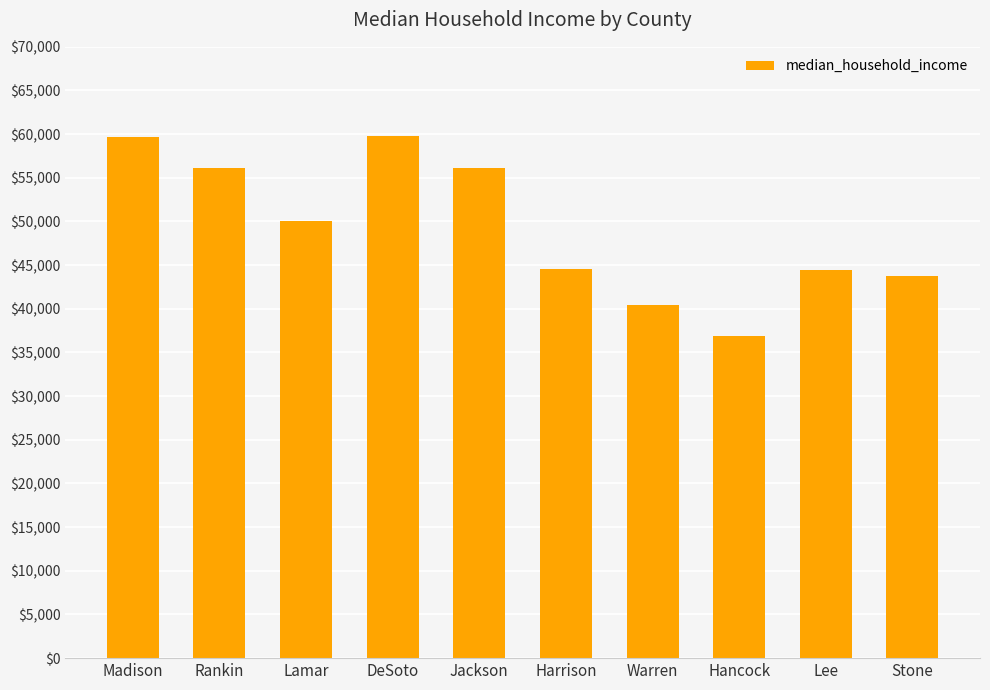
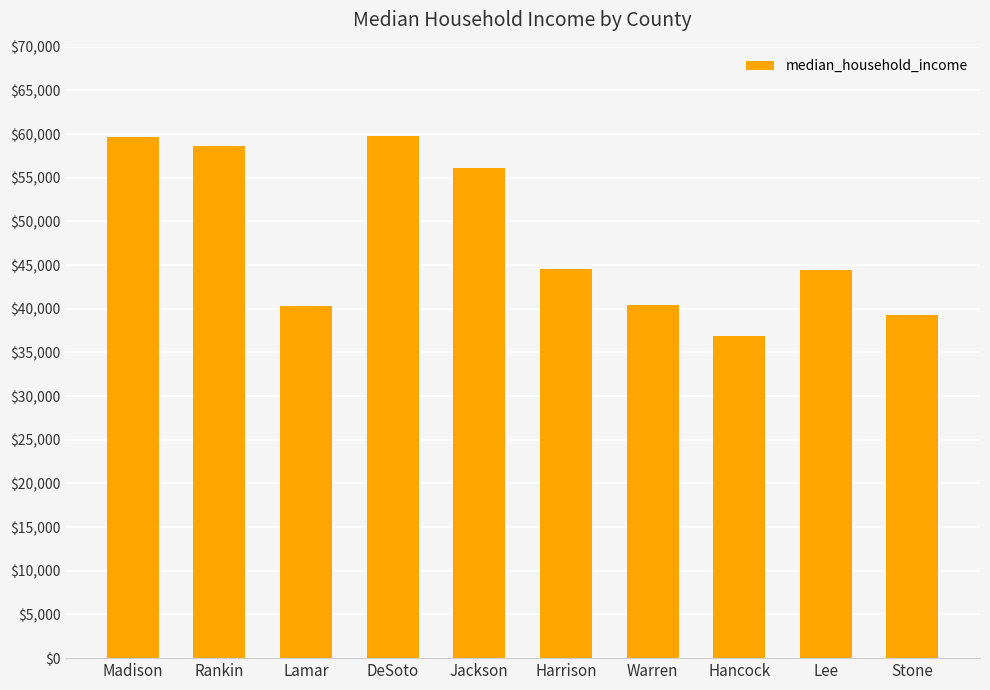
  {
    "Madison": "$60,000",
-   "Rankin": "$56,000",
-   "Lamar": "$50,000",
+   "Rankin": "$59,000",
+   "Lamar": "$40,000",
    "DeSoto": "$60,000",
    "Jackson": "$56,000",
    "Harrison": "$45,000",
    "Warren": "$40,000",
    "Hancock": "$37,000",
    "Lee": "$44,000",
-   "Stone": "$44,000"
+   "Stone": "$39,000"
  }
